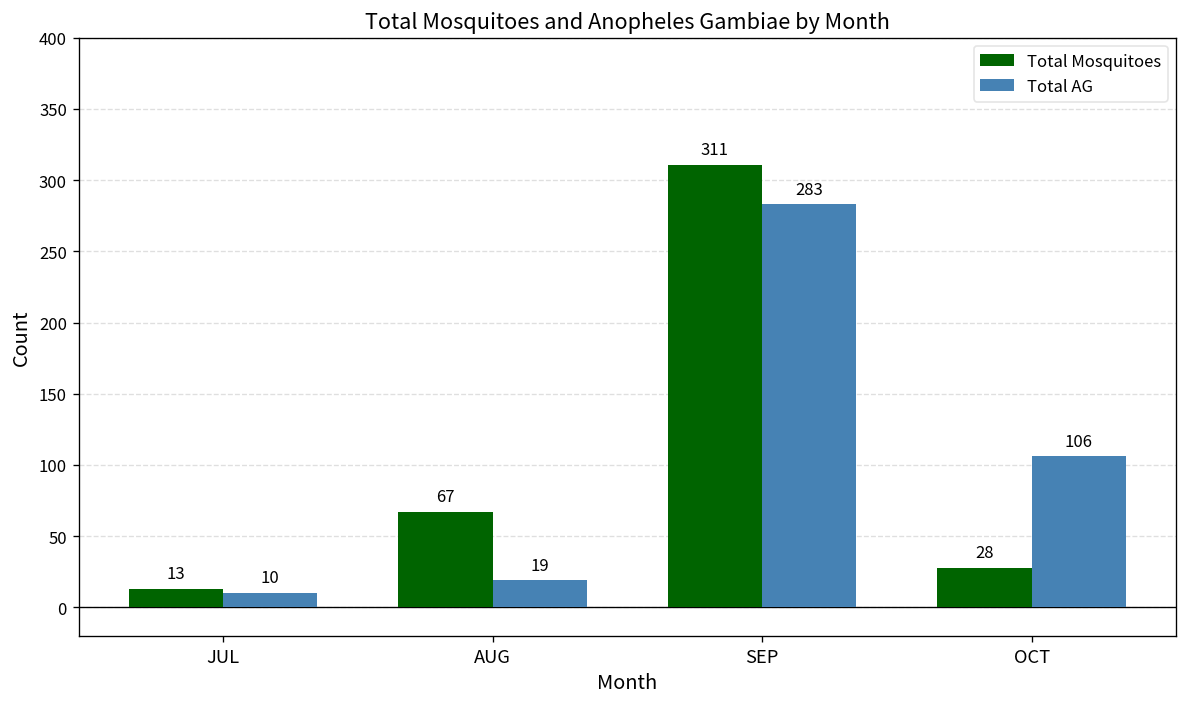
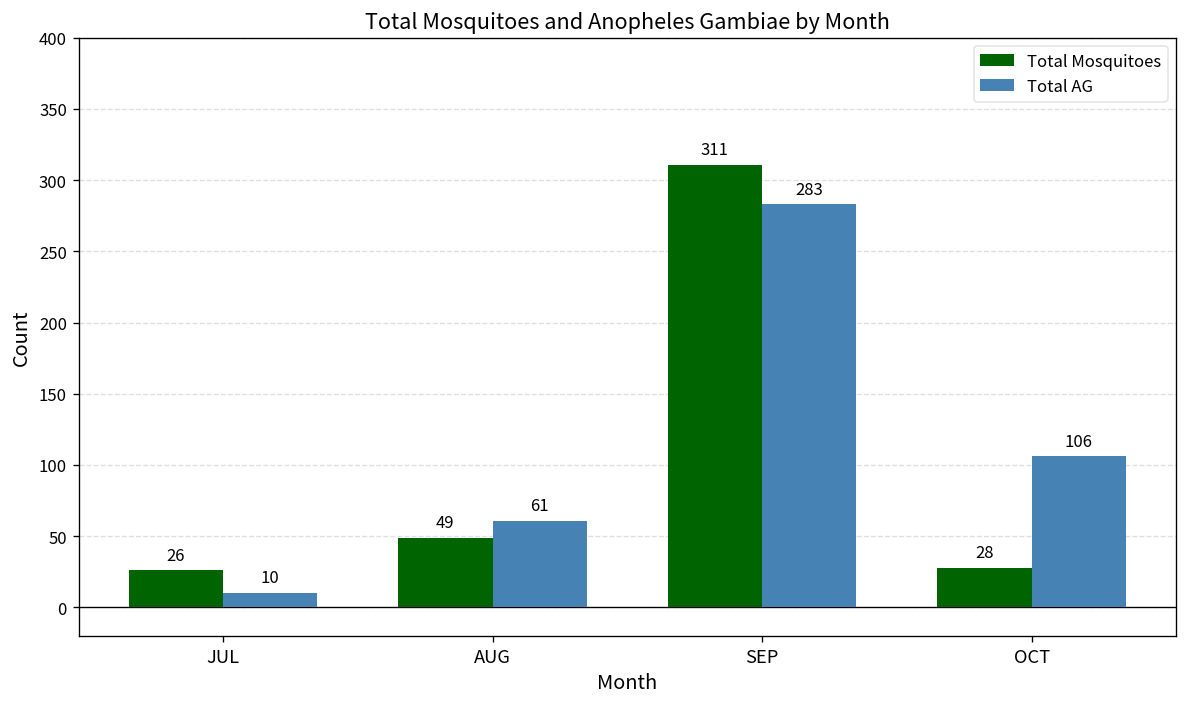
  {
    "Total Mosquitoes": {
-     "JUL": 13,
-     "AUG": 67,
+     "JUL": 26,
+     "AUG": 49,
      "SEP": 311,
      "OCT": 28
    },
    "Total AG": {
      "JUL": 10,
-     "AUG": 19,
+     "AUG": 61,
      "SEP": 283,
      "OCT": 106
    }
  }
